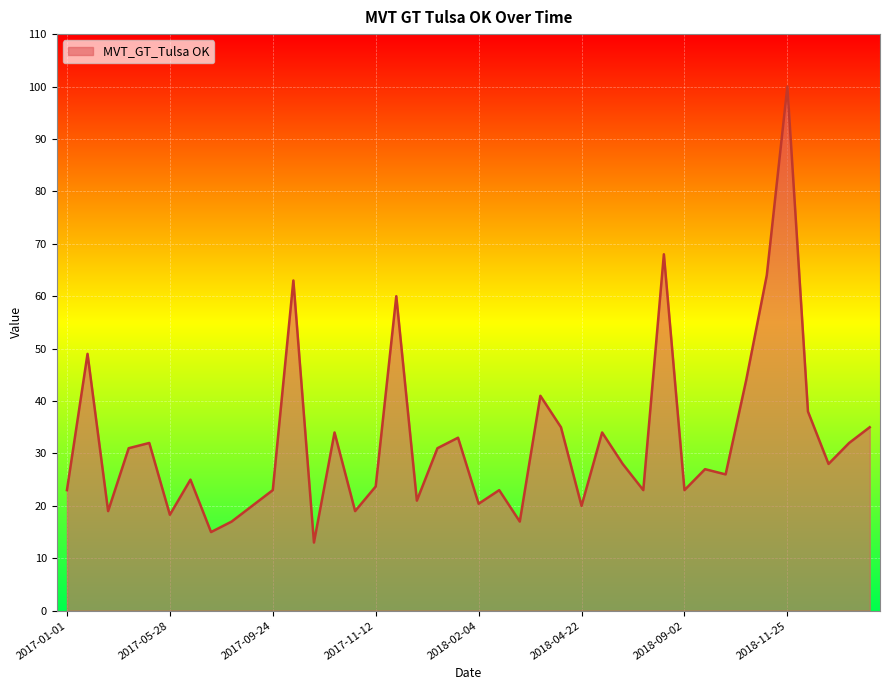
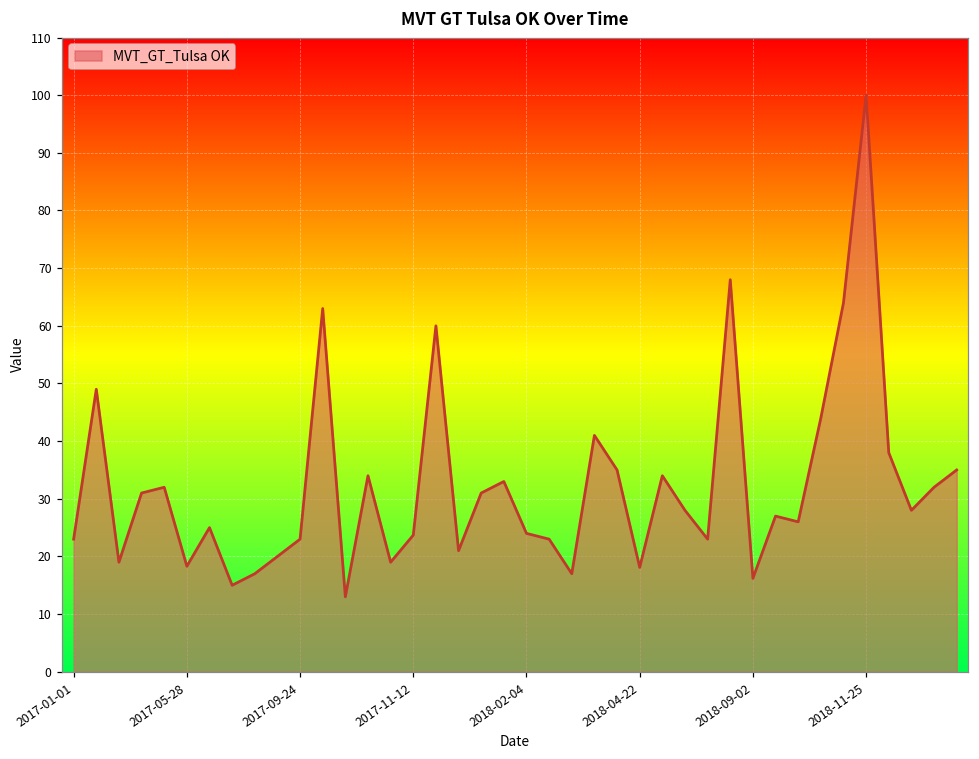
  {
    "2017-01-01": 23,
    "2017-05-28": 18,
    "2017-09-24": 23,
    "2017-11-12": 24,
-   "2018-02-04": 20,
-   "2018-04-22": 20,
-   "2018-09-02": 23,
+   "2018-02-04": 24,
+   "2018-04-22": 18,
+   "2018-09-02": 16,
    "2018-11-25": 100
  }
